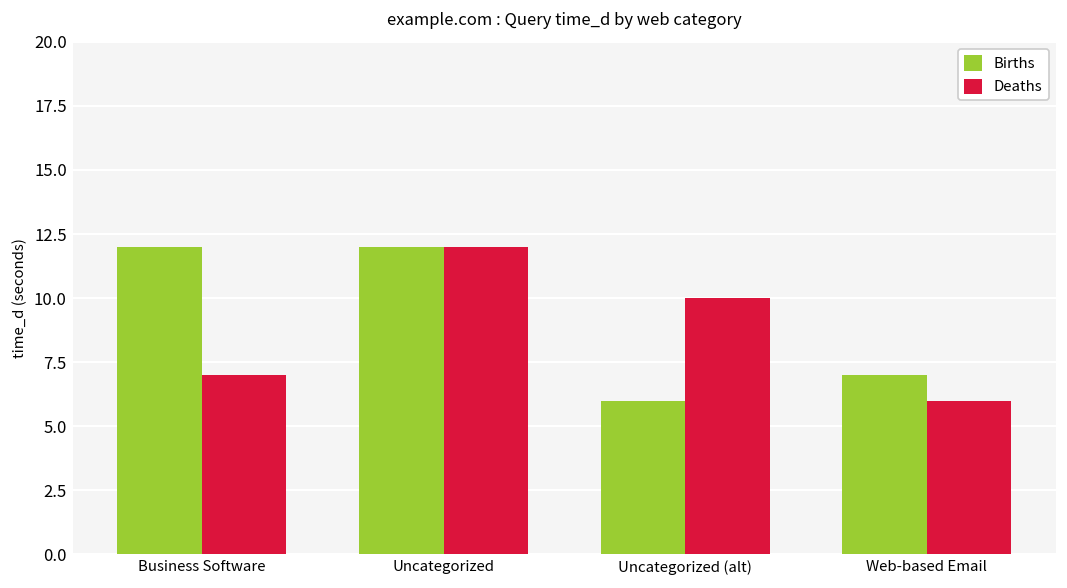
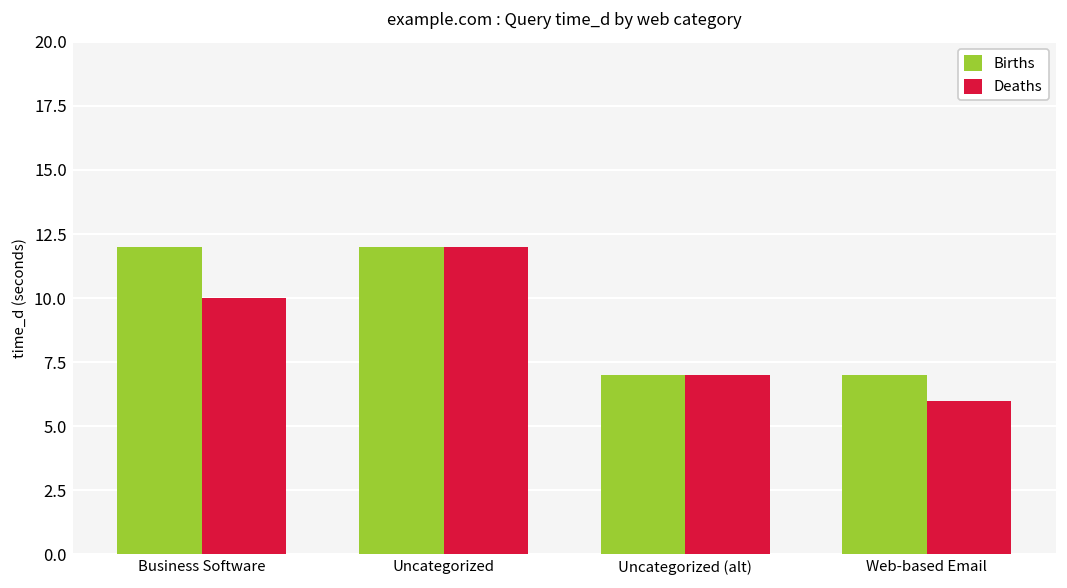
  {
    "Births": {
      "Business Software": 12,
      "Uncategorized": 12,
-     "Uncategorized (alt)": 6,
+     "Uncategorized (alt)": 7,
      "Web-based Email": 7
    },
    "Deaths": {
-     "Business Software": 7,
+     "Business Software": 10,
      "Uncategorized": 12,
-     "Uncategorized (alt)": 10,
+     "Uncategorized (alt)": 7,
      "Web-based Email": 6
    }
  }
